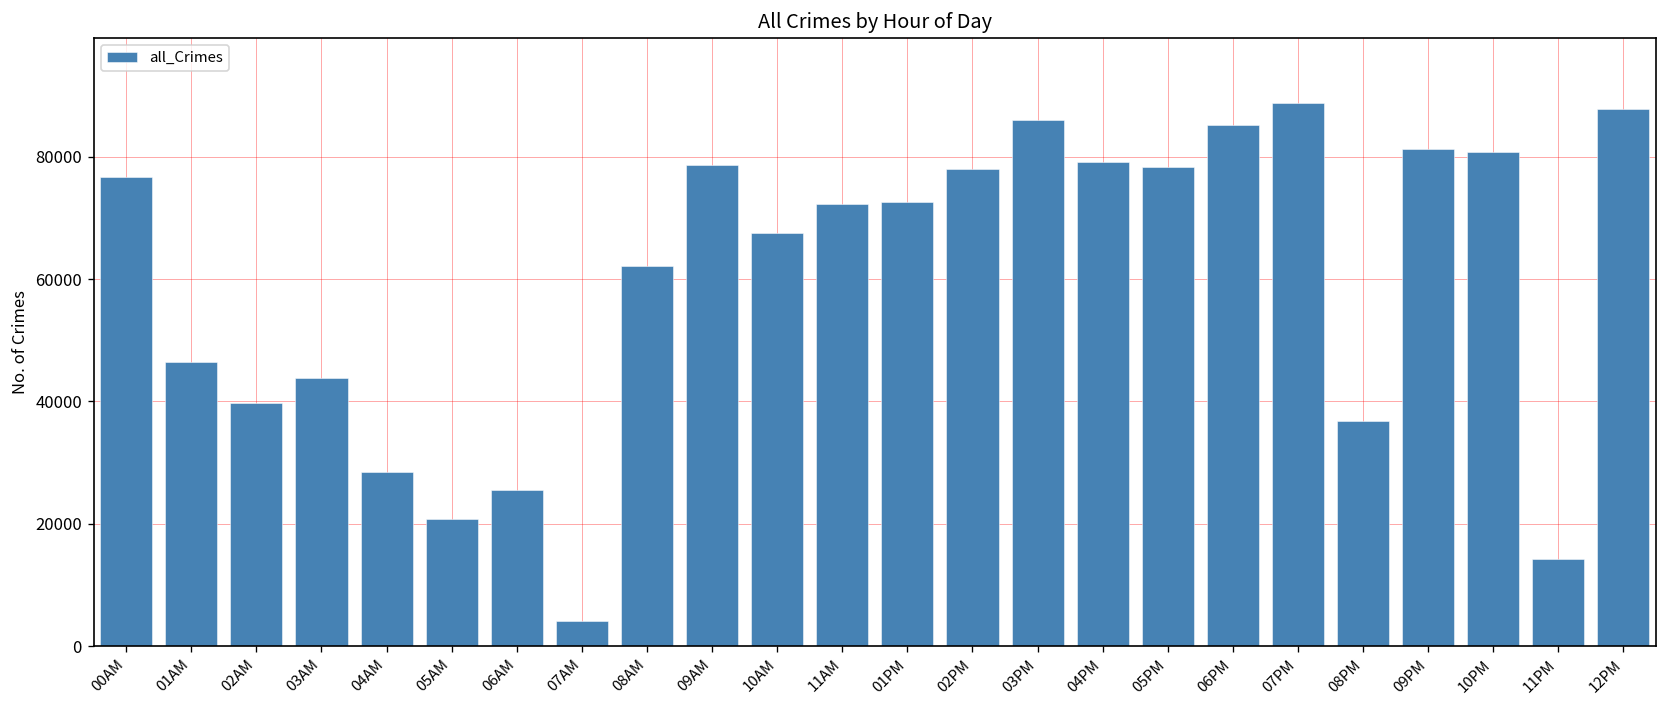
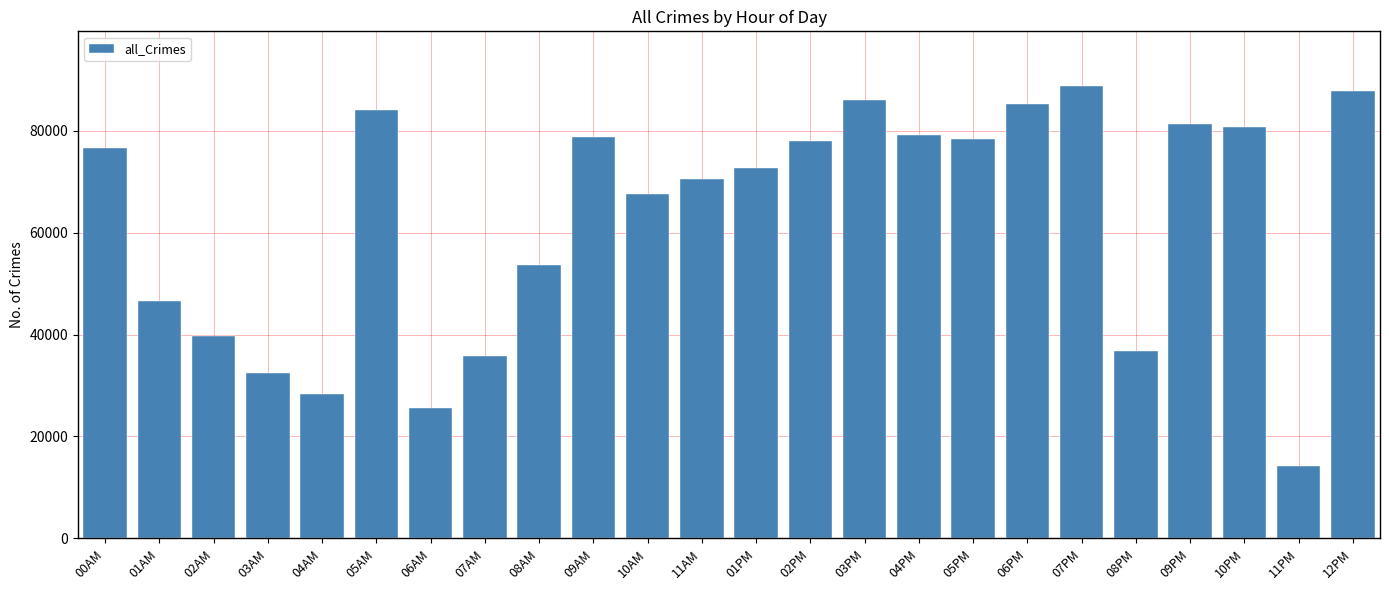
  {
    "00AM": 77000,
    "01AM": 47000,
    "02AM": 40000,
-   "03AM": 44000,
+   "03AM": 33000,
    "04AM": 28000,
-   "05AM": 21000,
+   "05AM": 84000,
    "06AM": 26000,
-   "07AM": 4000,
-   "08AM": 62000,
+   "07AM": 36000,
+   "08AM": 54000,
    "09AM": 79000,
    "10AM": 68000,
-   "11AM": 72000,
+   "11AM": 71000,
    "01PM": 73000,
    "02PM": 78000,
    "03PM": 86000,
    "04PM": 79000,
    "05PM": 78000,
    "06PM": 85000,
    "07PM": 89000,
    "08PM": 37000,
    "09PM": 81000,
    "10PM": 81000,
    "11PM": 14000,
    "12PM": 88000
  }
